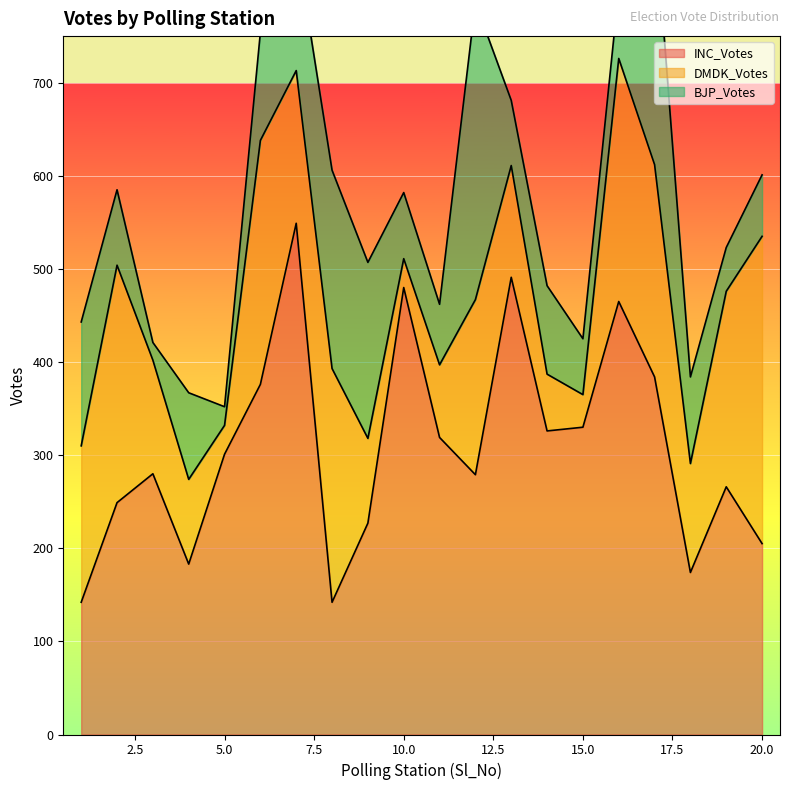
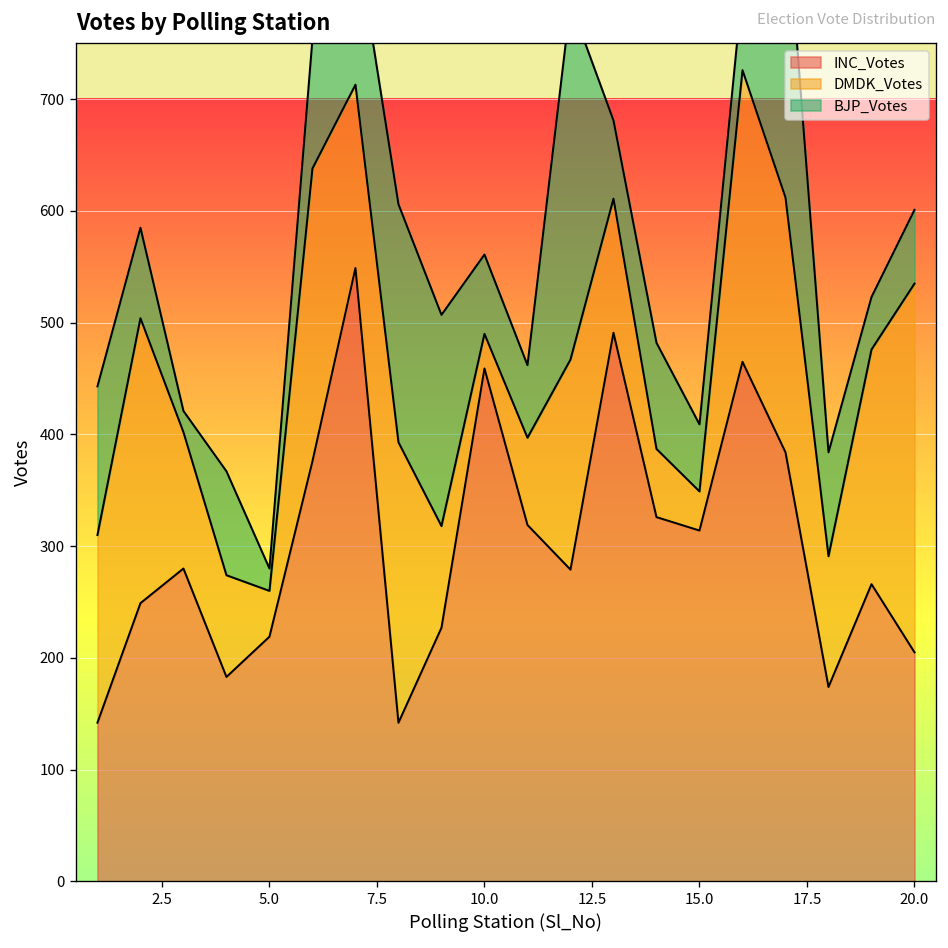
  {
    "INC_Votes": {
-     "5.0": 300,
-     "10.0": 480,
-     "15.0": 330,
+     "5.0": 220,
+     "10.0": 460,
+     "15.0": 310,
      "20.0": 210
    },
    "DMDK_Votes": {
-     "5.0": 30,
+     "5.0": 40,
      "10.0": 30,
      "15.0": 40,
      "20.0": 330
    },
    "BJP_Votes": {
      "5.0": 20,
      "10.0": 70,
      "15.0": 60,
      "20.0": 70
    }
  }
